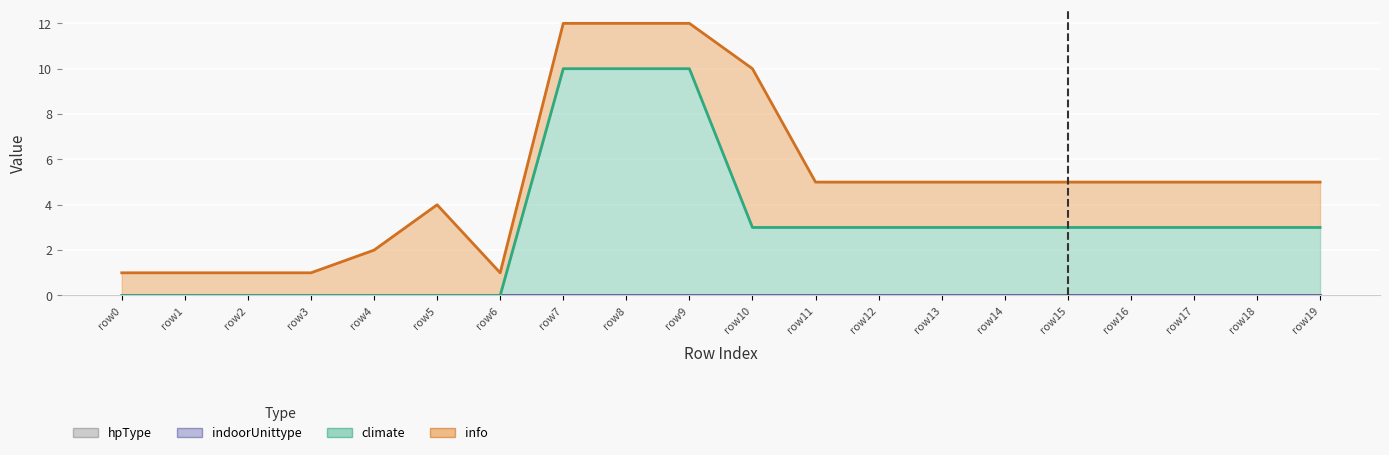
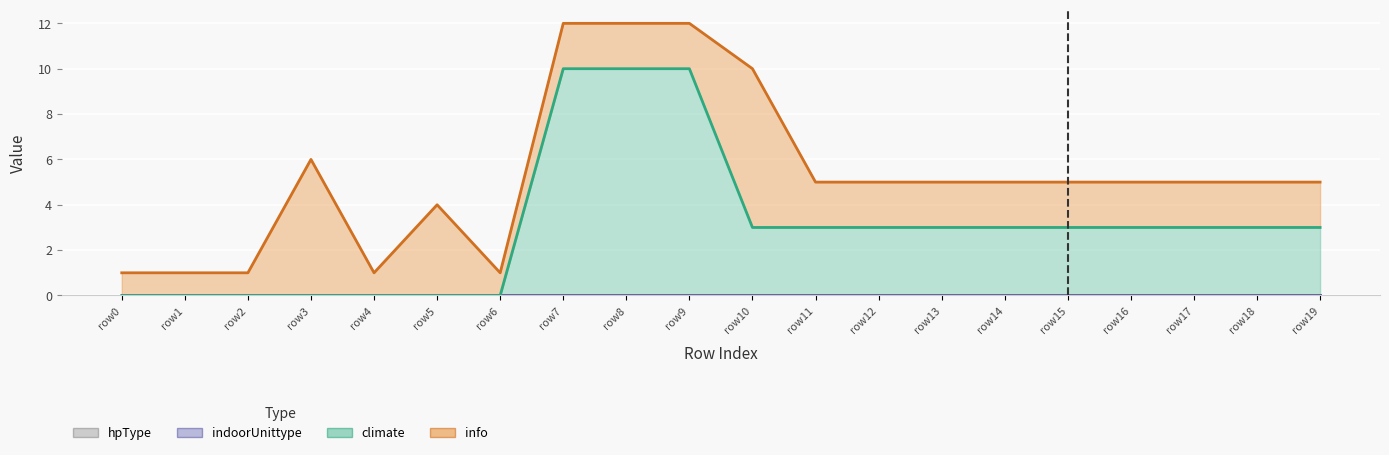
  {
    "info": {
      "row0": 1,
      "row1": 1,
      "row2": 1,
-     "row3": 1,
-     "row4": 2,
+     "row3": 6,
+     "row4": 1,
      "row5": 4,
      "row6": 1,
      "row7": 2,
      "row8": 2,
      "row9": 2,
      "row10": 7,
      "row11": 2,
      "row12": 2,
      "row13": 2,
      "row14": 2,
      "row15": 2,
      "row16": 2,
      "row17": 2,
      "row18": 2,
      "row19": 2
    }
  }
